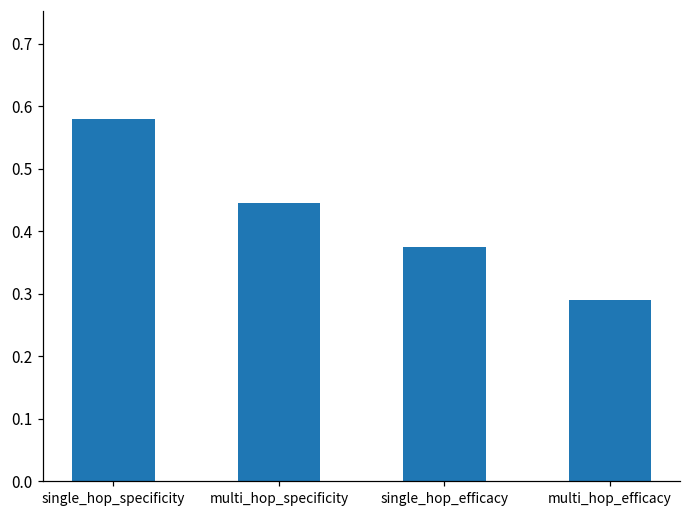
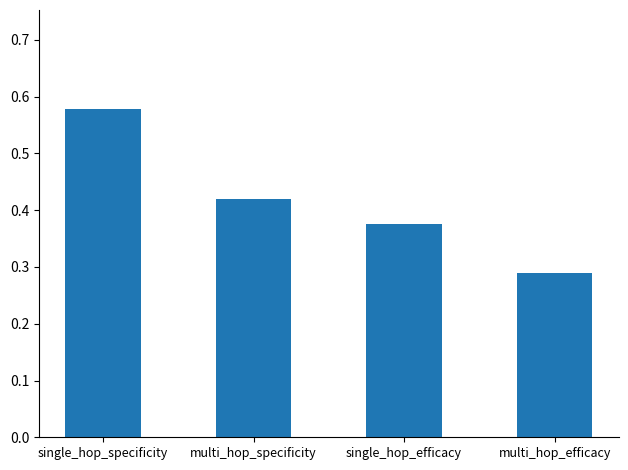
  {
    "single_hop_specificity": 0.58,
-   "multi_hop_specificity": 0.44,
+   "multi_hop_specificity": 0.42,
    "single_hop_efficacy": 0.38,
    "multi_hop_efficacy": 0.29
  }
